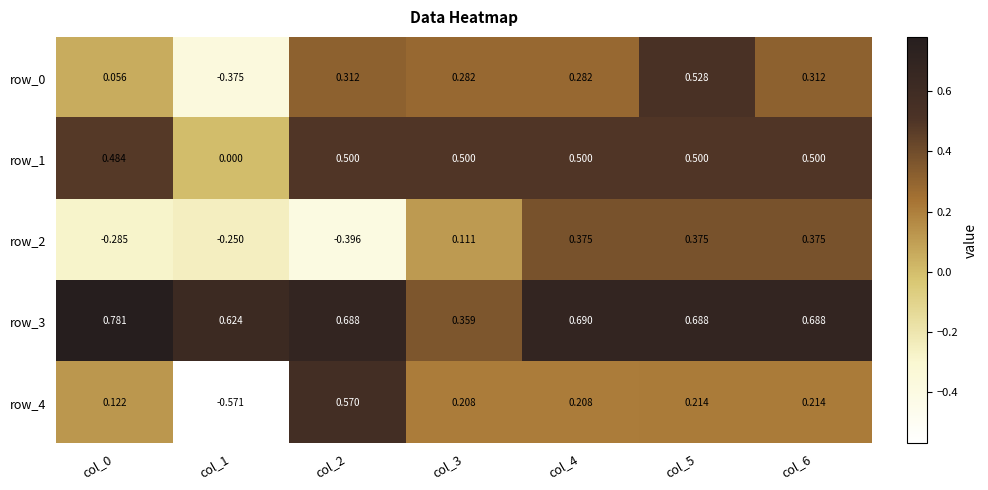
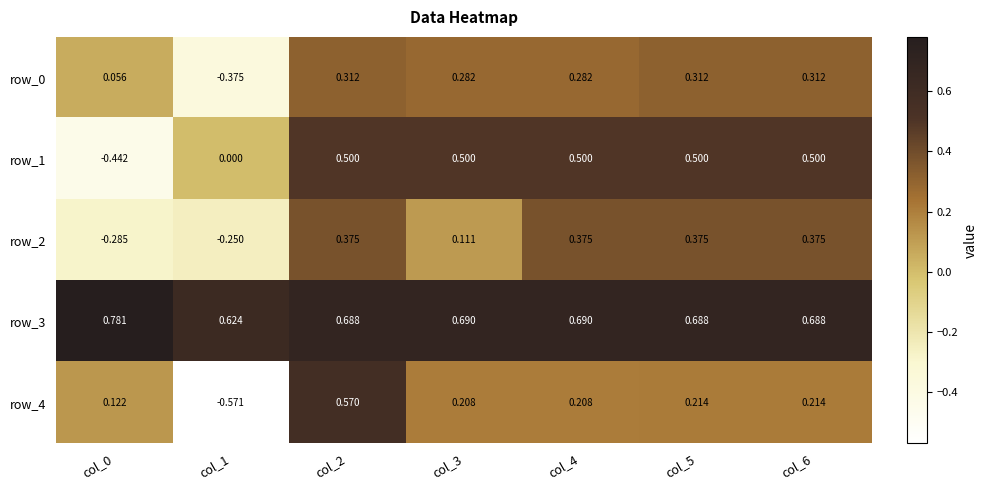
  {
    "row_0": {
      "col_0": 0.056,
      "col_1": -0.375,
      "col_2": 0.312,
      "col_3": 0.282,
      "col_4": 0.282,
-     "col_5": 0.528,
+     "col_5": 0.312,
      "col_6": 0.312
    },
    "row_1": {
-     "col_0": 0.484,
+     "col_0": -0.442,
      "col_1": 0.000,
      "col_2": 0.500,
      "col_3": 0.500,
      "col_4": 0.500,
      "col_5": 0.500,
      "col_6": 0.500
    },
    "row_2": {
      "col_0": -0.285,
      "col_1": -0.250,
-     "col_2": -0.396,
+     "col_2": 0.375,
      "col_3": 0.111,
      "col_4": 0.375,
      "col_5": 0.375,
      "col_6": 0.375
    },
    "row_3": {
      "col_0": 0.781,
      "col_1": 0.624,
      "col_2": 0.688,
-     "col_3": 0.359,
+     "col_3": 0.690,
      "col_4": 0.690,
      "col_5": 0.688,
      "col_6": 0.688
    },
    "row_4": {
      "col_0": 0.122,
      "col_1": -0.571,
      "col_2": 0.570,
      "col_3": 0.208,
      "col_4": 0.208,
      "col_5": 0.214,
      "col_6": 0.214
    }
  }
